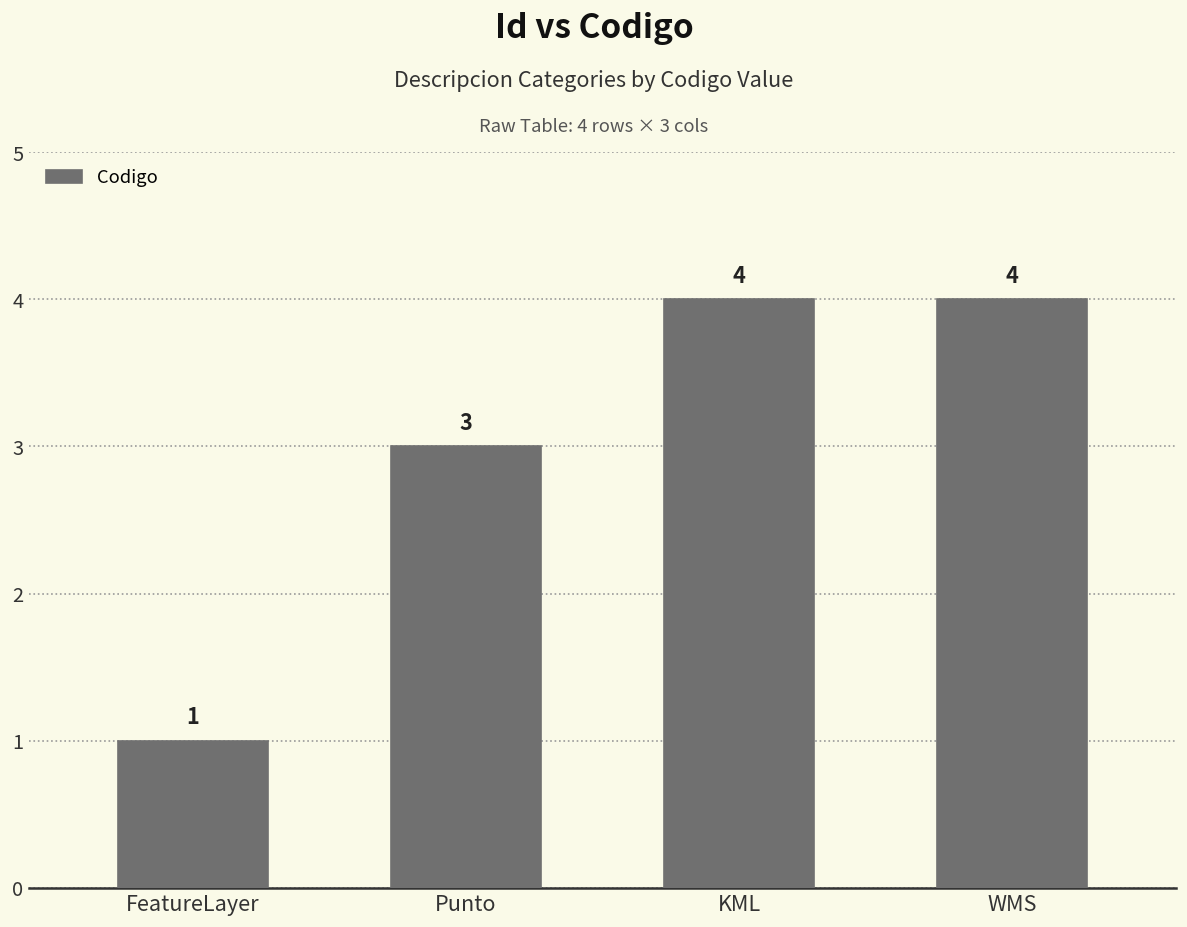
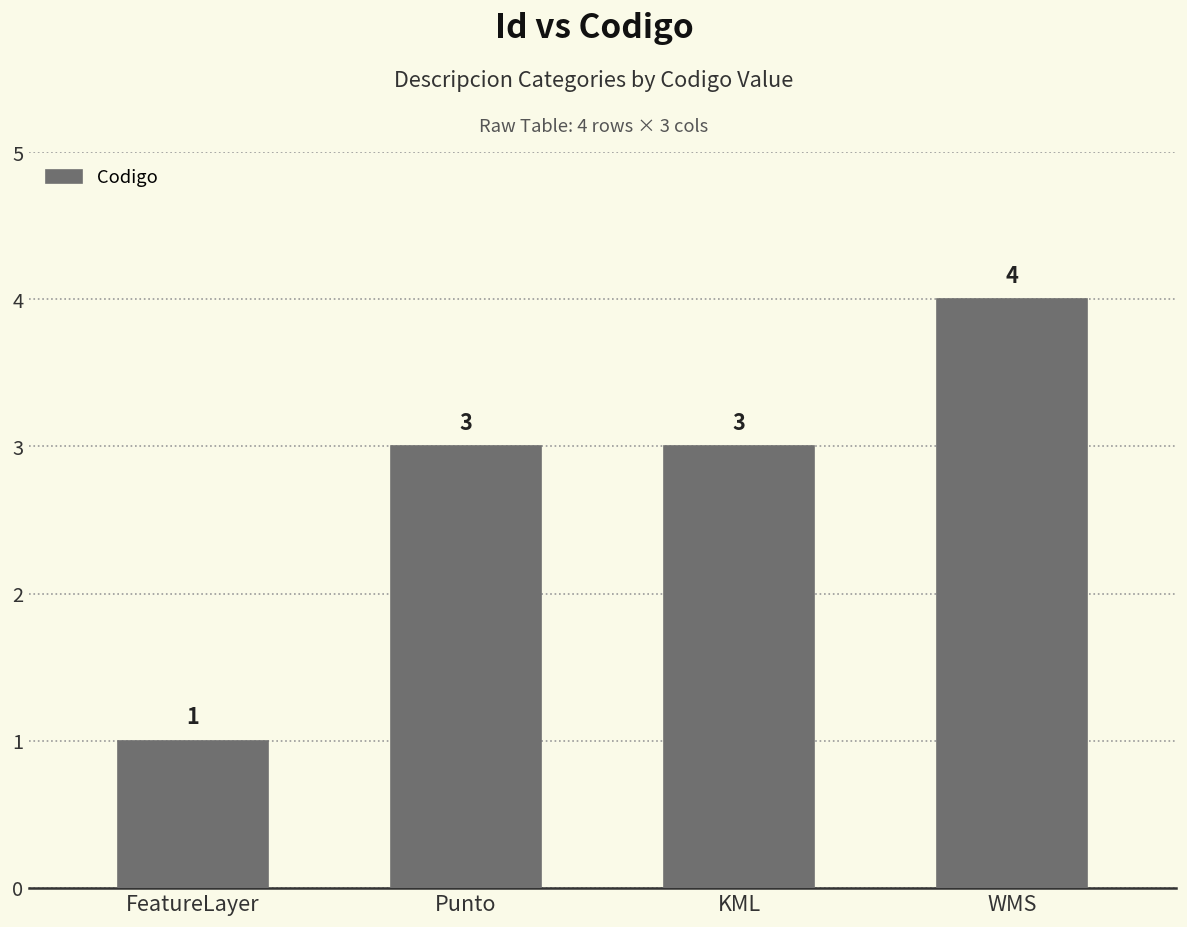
  {
    "FeatureLayer": 1,
    "Punto": 3,
-   "KML": 4,
+   "KML": 3,
    "WMS": 4
  }
